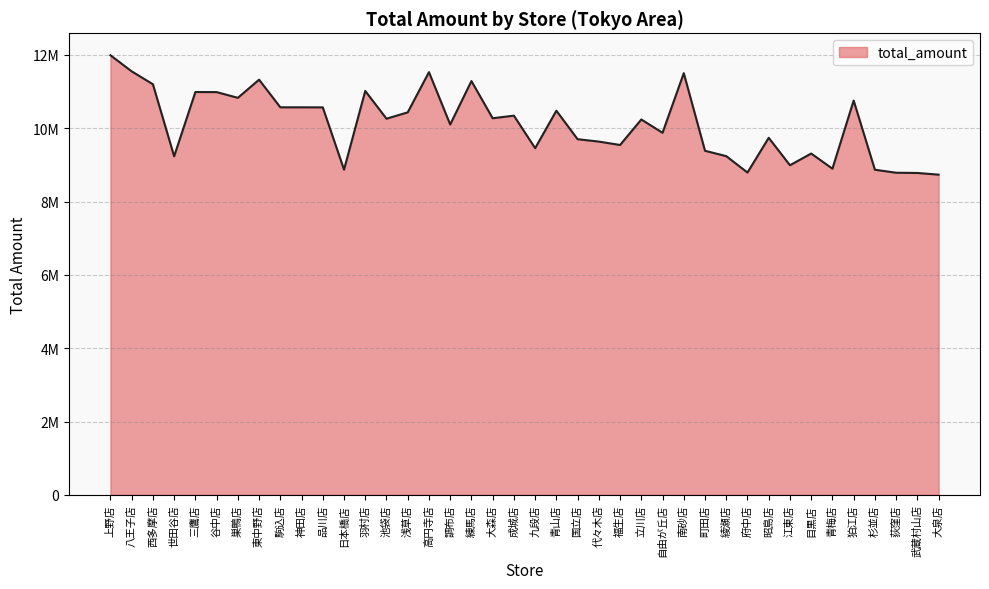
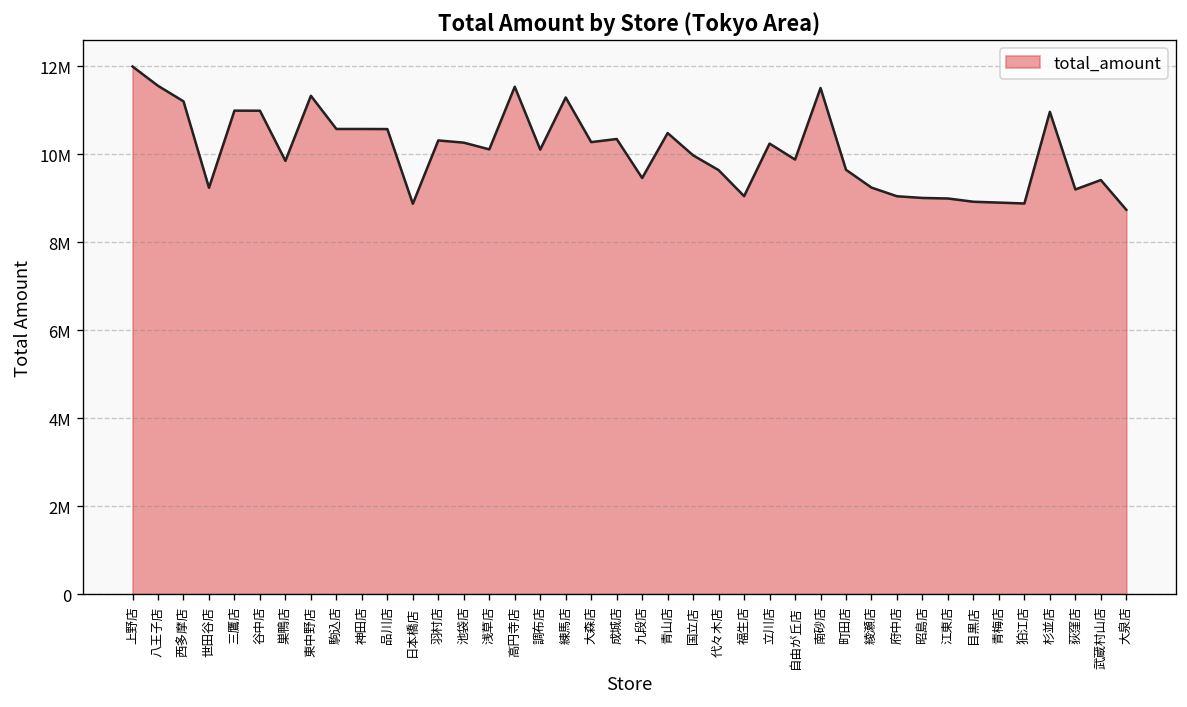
  {
    "上野店": 12000000,
    "八王子店": 11600000,
    "西多摩店": 11200000,
    "世田谷店": 9200000,
    "三鷹店": 11000000,
    "谷中店": 11000000,
-   "巣鴨店": 10800000,
+   "巣鴨店": 9800000,
    "東中野店": 11300000,
    "駒込店": 10600000,
    "神田店": 10600000,
    "品川店": 10600000,
    "日本橋店": 8900000,
-   "羽村店": 11000000,
+   "羽村店": 10300000,
    "池袋店": 10300000,
-   "浅草店": 10400000,
+   "浅草店": 10100000,
    "高円寺店": 11500000,
    "調布店": 10100000,
    "練馬店": 11300000,
    "大森店": 10300000,
    "成城店": 10300000,
    "九段店": 9500000,
    "青山店": 10500000,
-   "国立店": 9700000,
+   "国立店": 10000000,
    "代々木店": 9600000,
-   "福生店": 9500000,
+   "福生店": 9000000,
    "立川店": 10200000,
    "自由が丘店": 9900000,
    "南砂店": 11500000,
-   "町田店": 9400000,
+   "町田店": 9600000,
    "綾瀬店": 9200000,
-   "府中店": 8800000,
-   "昭島店": 9700000,
+   "府中店": 9000000,
+   "昭島店": 9000000,
    "江東店": 9000000,
-   "目黒店": 9300000,
+   "目黒店": 8900000,
    "青梅店": 8900000,
-   "狛江店": 10800000,
-   "杉並店": 8900000,
-   "荻窪店": 8800000,
-   "武蔵村山店": 8800000,
+   "狛江店": 8900000,
+   "杉並店": 11000000,
+   "荻窪店": 9200000,
+   "武蔵村山店": 9400000,
    "大泉店": 8700000
  }
